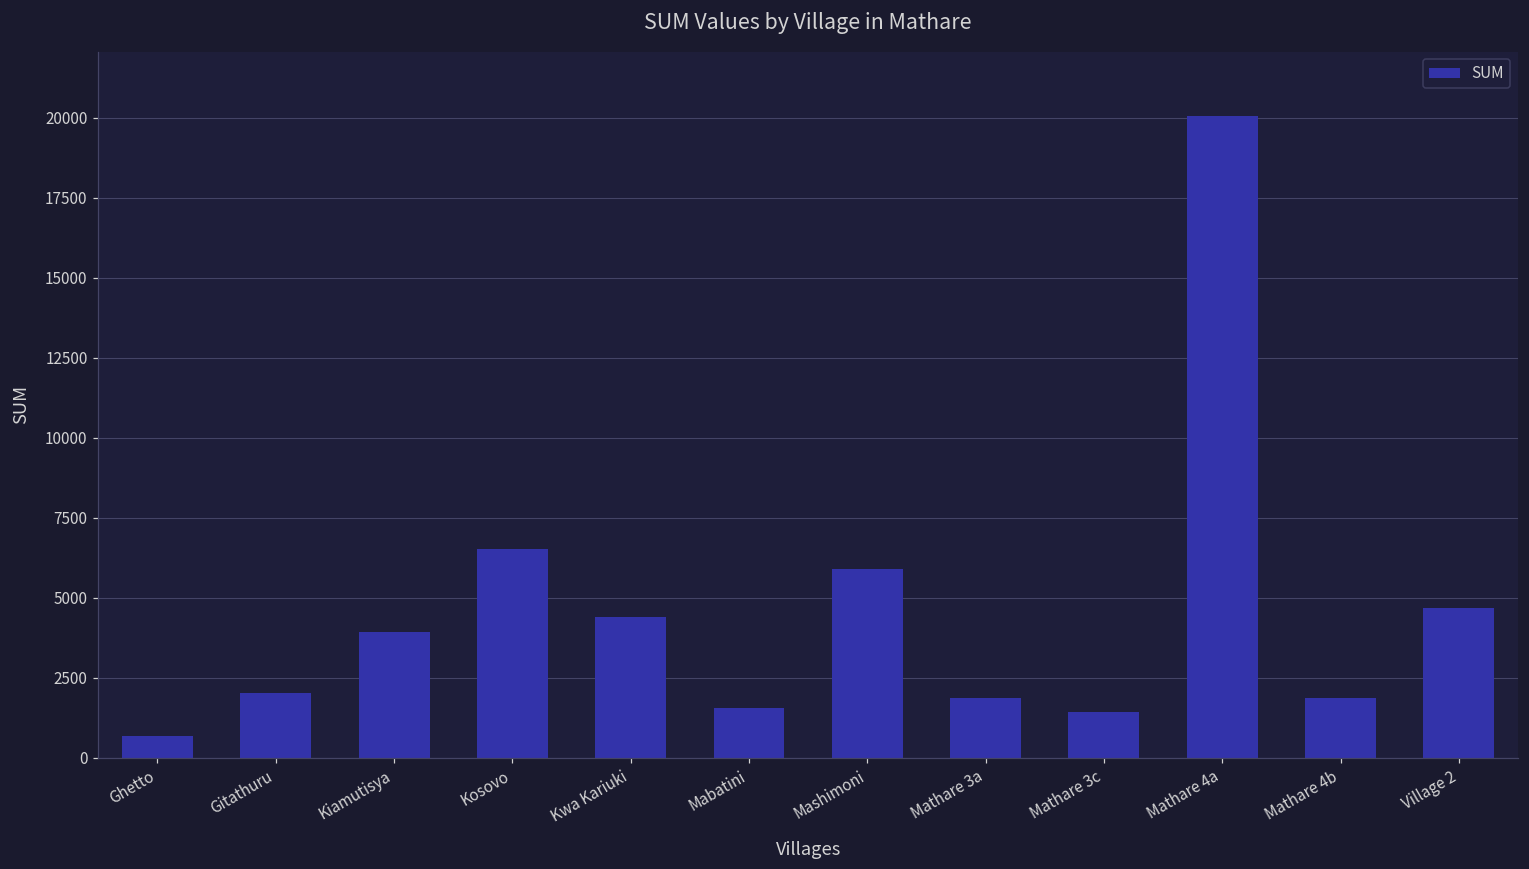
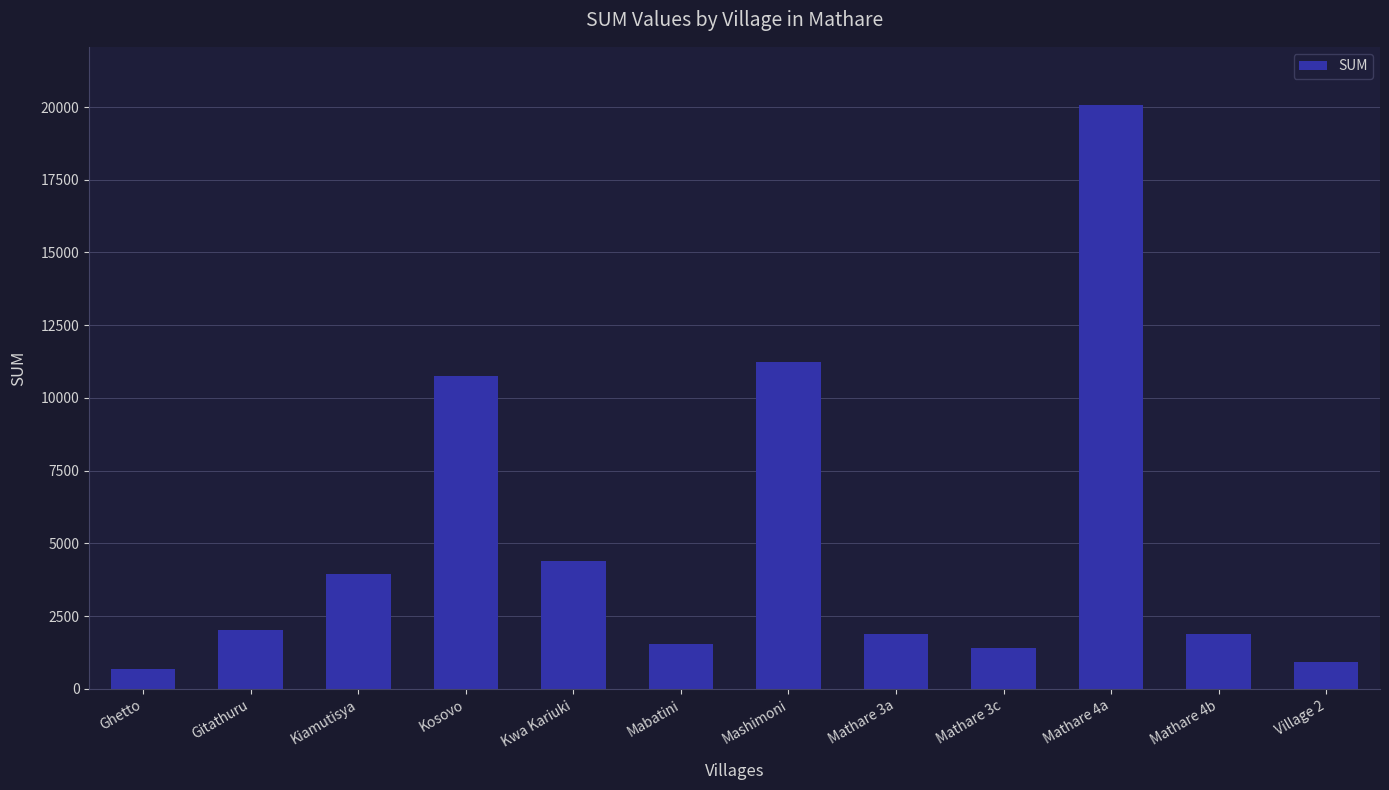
  {
    "Ghetto": 700,
    "Gitathuru": 2000,
    "Kiamutisya": 3900,
-   "Kosovo": 6500,
+   "Kosovo": 10800,
    "Kwa Kariuki": 4400,
    "Mabatini": 1600,
-   "Mashimoni": 5900,
+   "Mashimoni": 11200,
    "Mathare 3a": 1900,
    "Mathare 3c": 1400,
    "Mathare 4a": 20100,
    "Mathare 4b": 1900,
-   "Village 2": 4700
+   "Village 2": 900
  }
